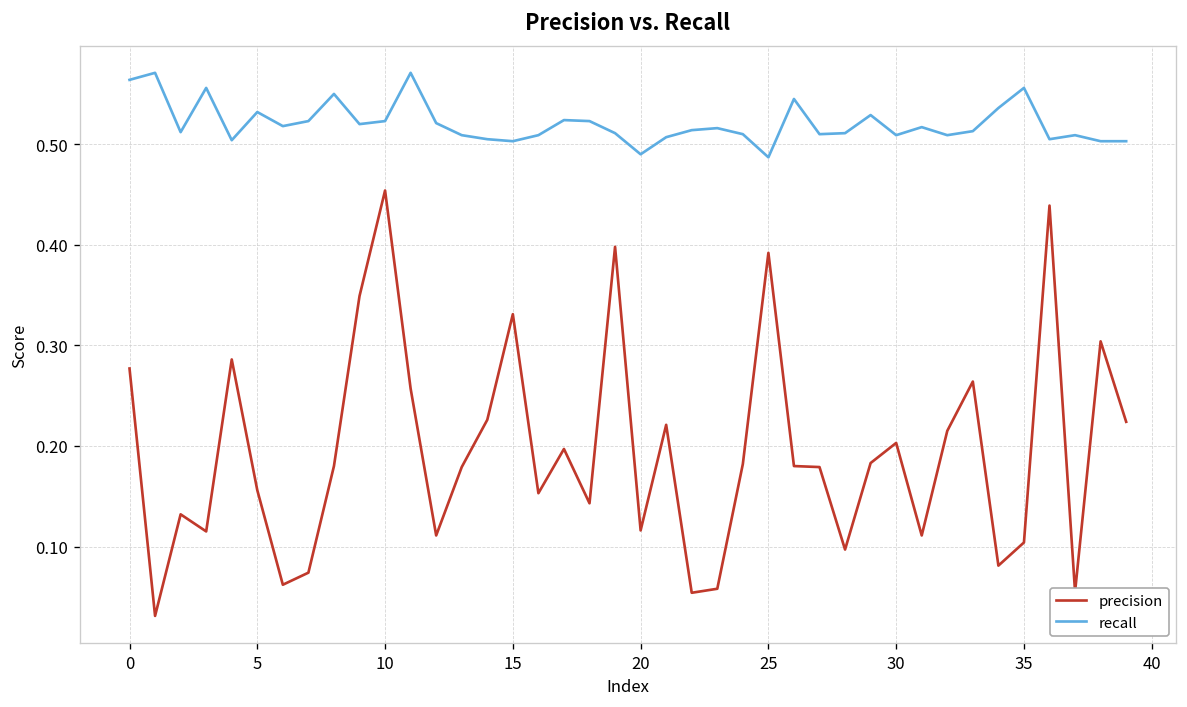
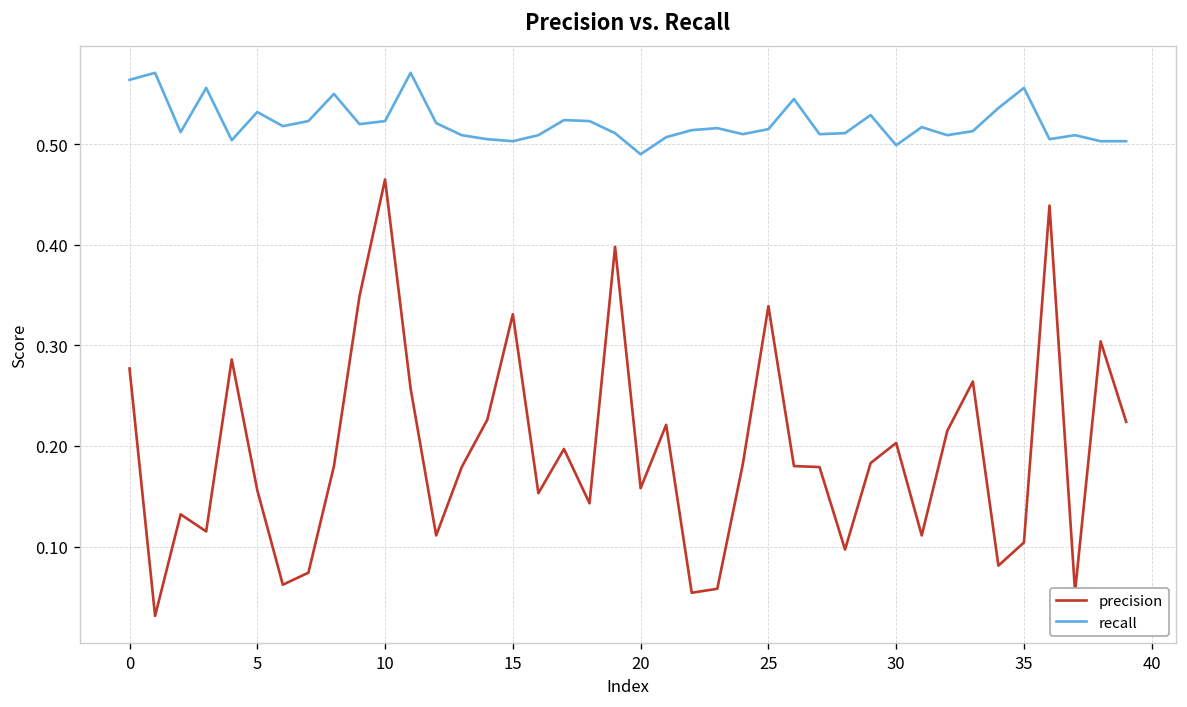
  {
    "precision": {
      "0": 0.28,
      "5": 0.16,
-     "10": 0.45,
+     "10": 0.47,
      "15": 0.33,
-     "20": 0.12,
-     "25": 0.39,
+     "20": 0.16,
+     "25": 0.34,
      "30": 0.20,
      "35": 0.10
    },
    "recall": {
      "0": 0.56,
      "5": 0.53,
      "10": 0.52,
      "15": 0.50,
      "20": 0.49,
-     "25": 0.49,
-     "30": 0.51,
+     "25": 0.52,
+     "30": 0.50,
      "35": 0.56
    }
  }
